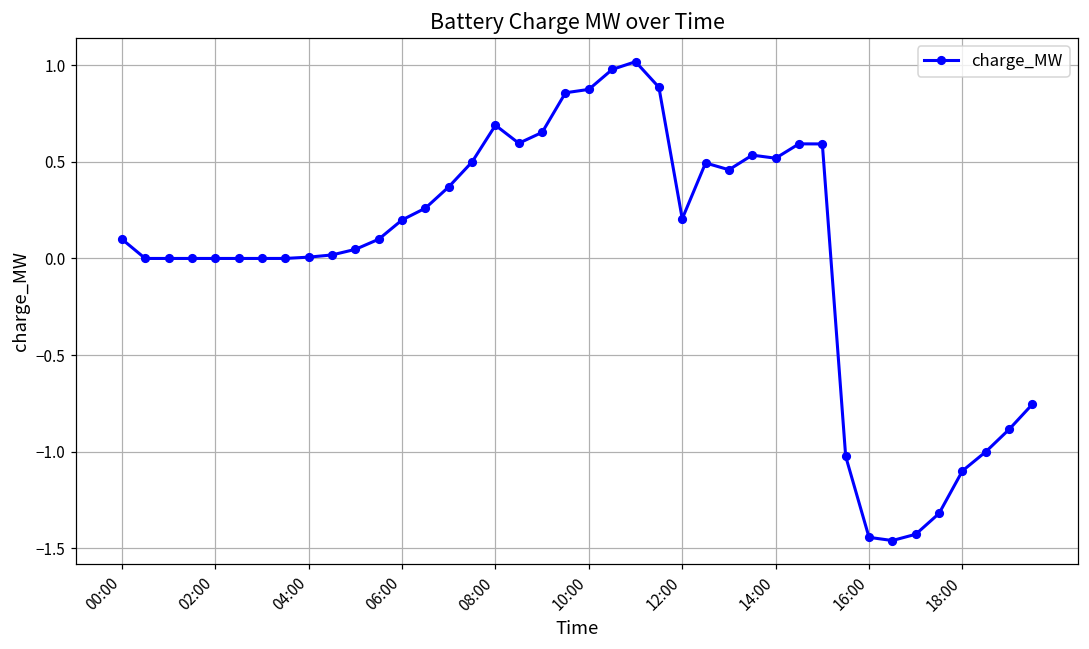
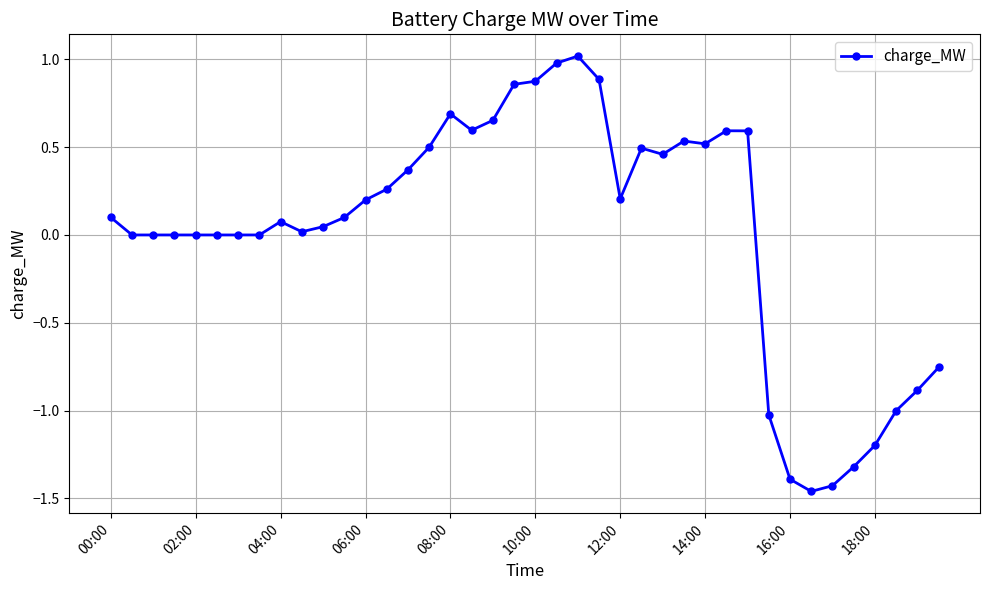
  {
    "00:00": 0.10,
    "02:00": 0.00,
-   "04:00": 0.01,
+   "04:00": 0.08,
    "06:00": 0.20,
    "08:00": 0.69,
    "10:00": 0.88,
    "12:00": 0.21,
    "14:00": 0.52,
-   "16:00": -1.44,
-   "18:00": -1.10
+   "16:00": -1.39,
+   "18:00": -1.20
  }
